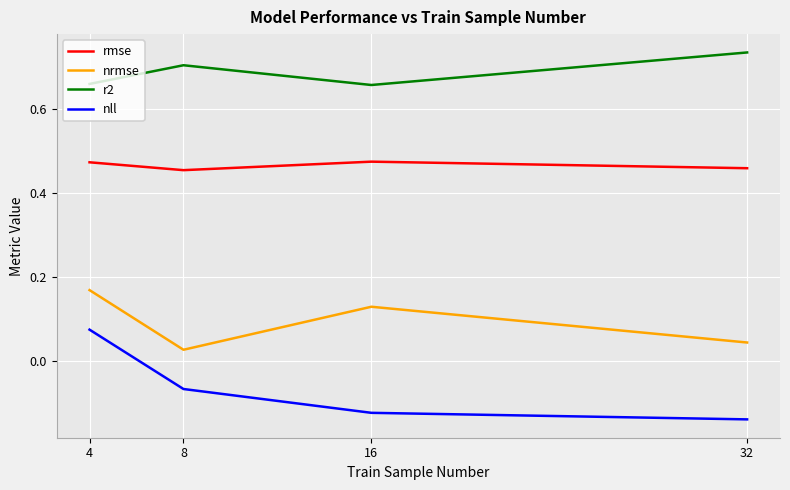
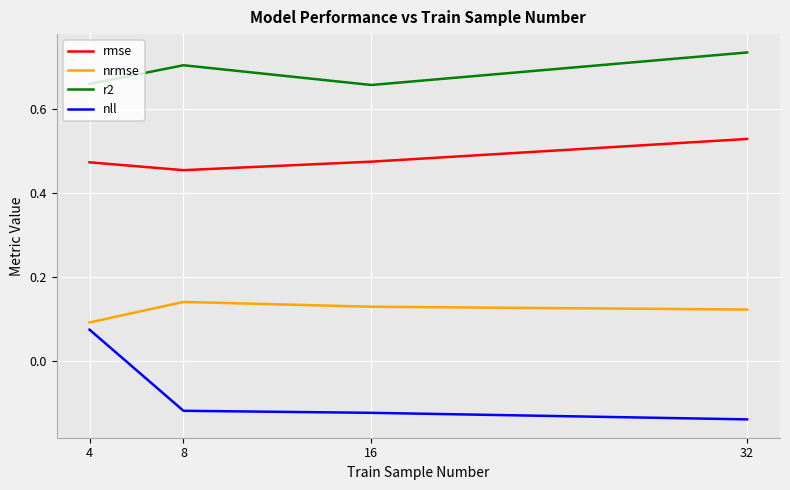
  {
    "rmse": {
      "4": 0.47,
      "8": 0.45,
      "16": 0.48,
-     "32": 0.46
+     "32": 0.53
    },
    "nrmse": {
-     "4": 0.17,
-     "8": 0.03,
+     "4": 0.09,
+     "8": 0.14,
      "16": 0.13,
-     "32": 0.04
+     "32": 0.12
    },
    "r2": {
      "8": 0.70,
      "16": 0.66,
      "32": 0.73
    },
    "nll": {
      "4": 0.08,
-     "8": -0.07,
+     "8": -0.12,
      "16": -0.12,
      "32": -0.14
    }
  }
